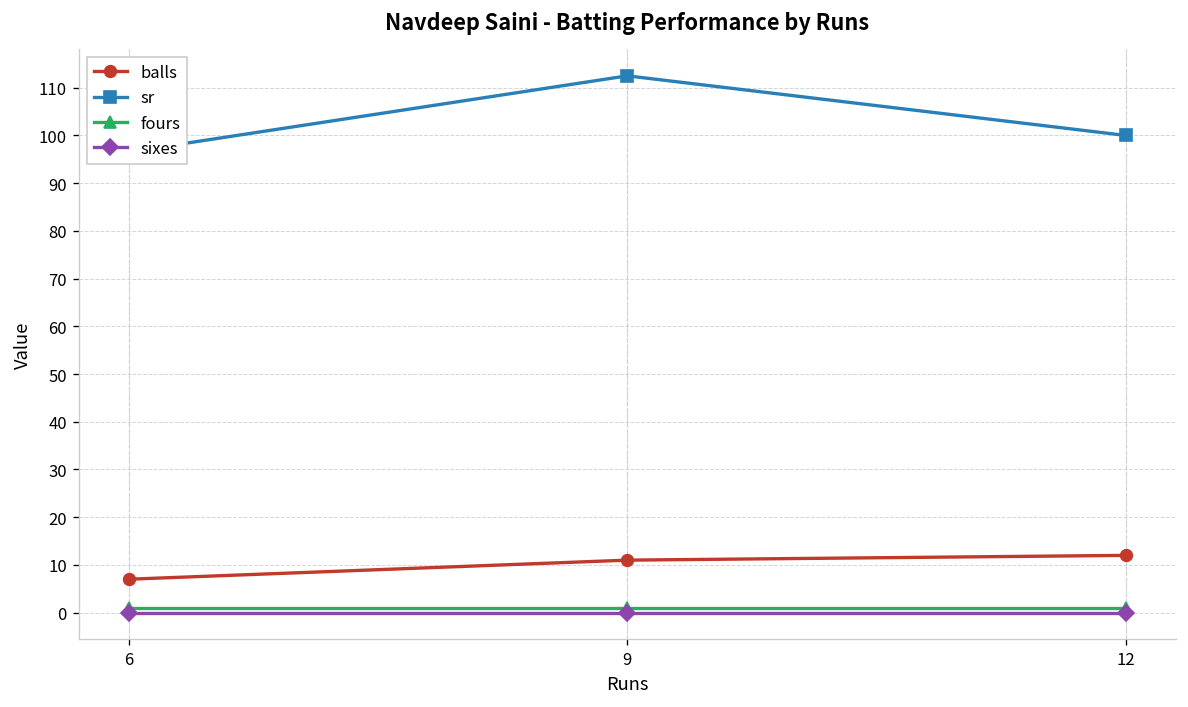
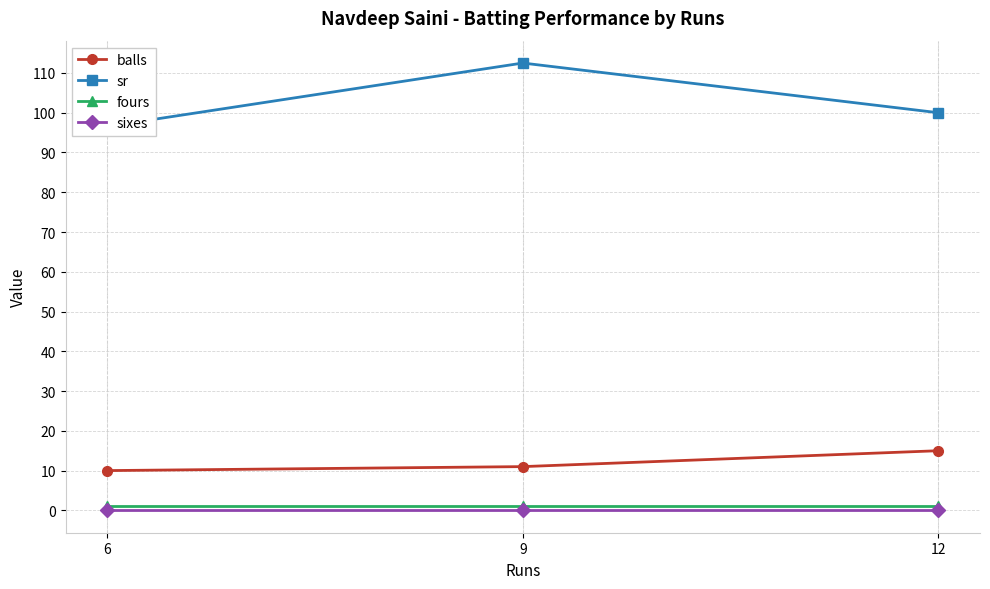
  {
    "balls": {
-     "6": 7,
+     "6": 10,
      "9": 11,
-     "12": 12
+     "12": 15
    },
    "sr": {
      "9": 113,
      "12": 100
    },
    "fours": {
      "6": 1,
      "9": 1,
      "12": 1
    },
    "sixes": {
      "6": 0,
      "9": 0,
      "12": 0
    }
  }
